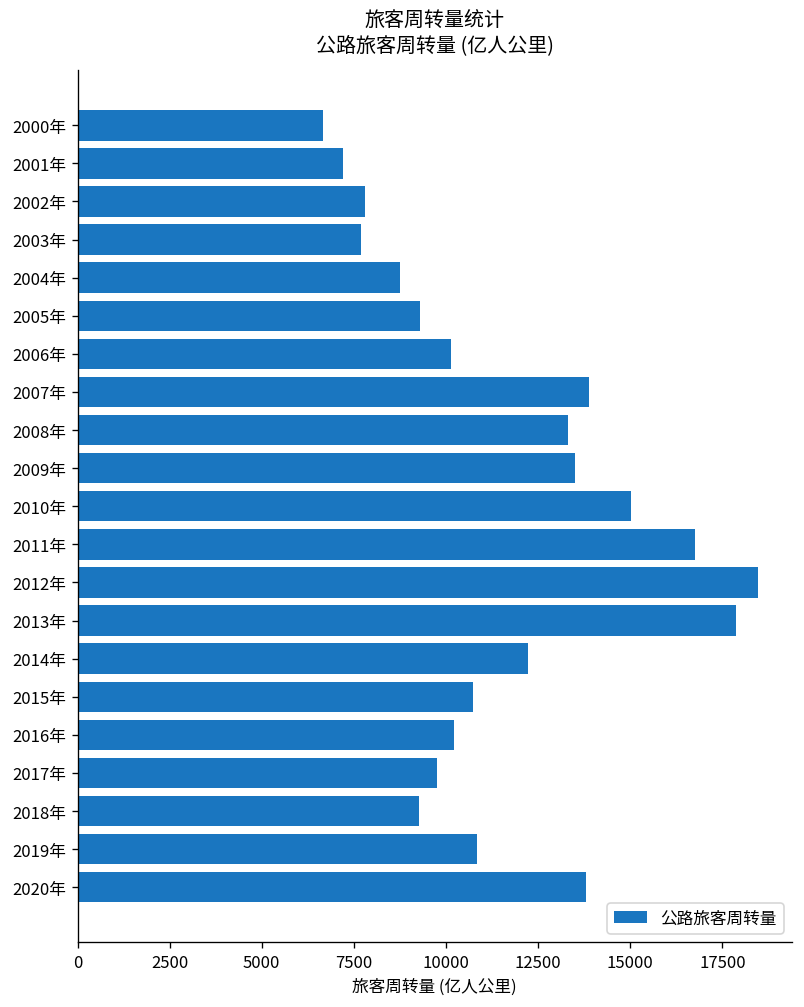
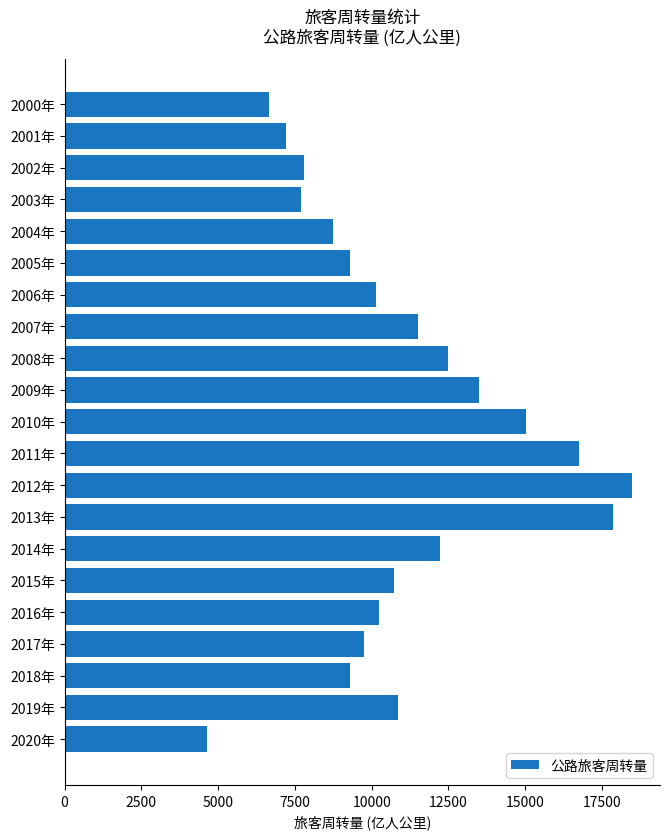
  {
    "2000年": 6700,
    "2001年": 7200,
    "2002年": 7800,
    "2003年": 7700,
    "2004年": 8700,
    "2005年": 9300,
    "2006年": 10100,
-   "2007年": 13900,
-   "2008年": 13300,
+   "2007年": 11500,
+   "2008年": 12500,
    "2009年": 13500,
    "2010年": 15000,
    "2011年": 16800,
    "2012年": 18500,
    "2013年": 17900,
    "2014年": 12200,
    "2015年": 10700,
    "2016年": 10200,
    "2017年": 9800,
    "2018年": 9300,
    "2019年": 10900,
-   "2020年": 13800
+   "2020年": 4600
  }
